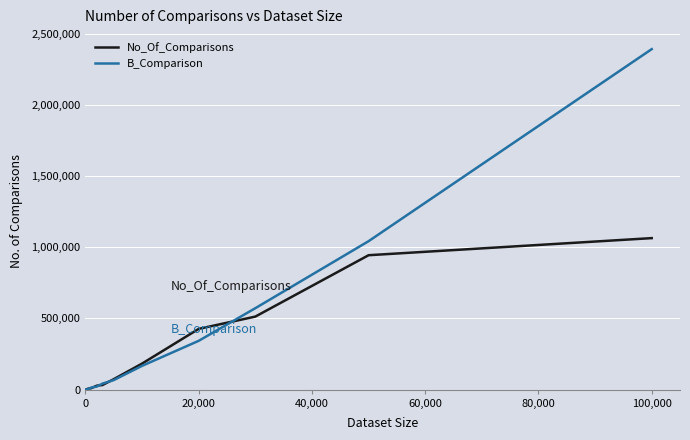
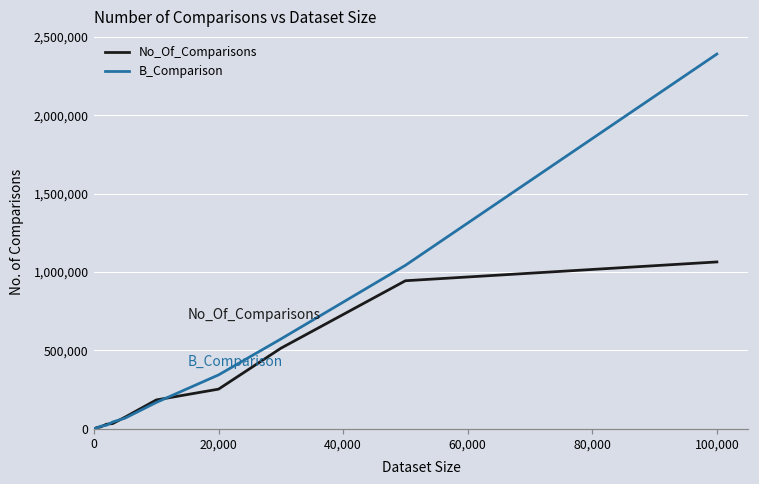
  {
    "No_Of_Comparisons": {
-     "20,000": "430,000",
+     "20,000": "250,000",
      "100,000": "1,060,000"
    },
    "B_Comparison": {
      "20,000": "340,000",
      "100,000": "2,390,000"
    }
  }
